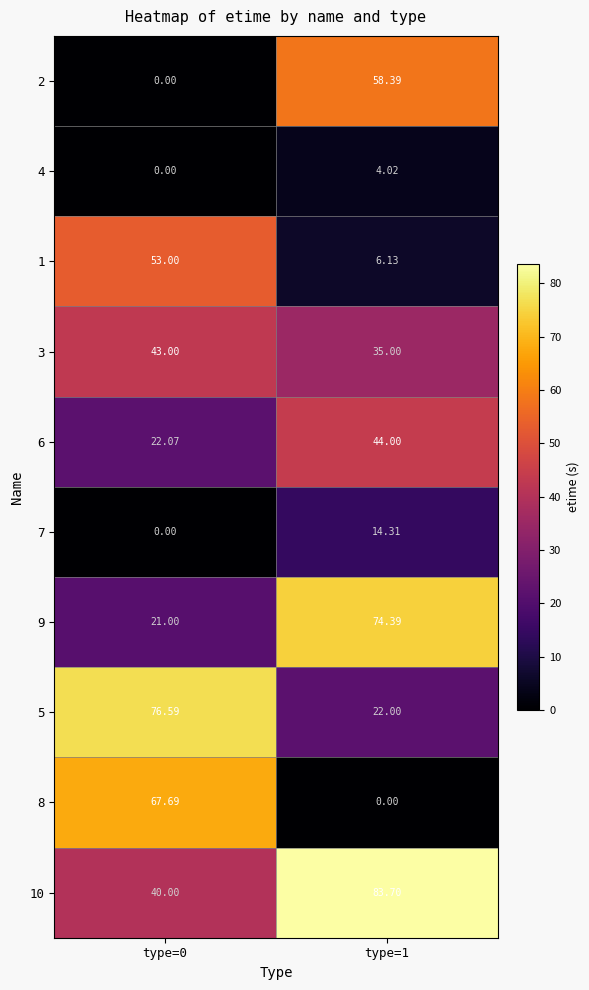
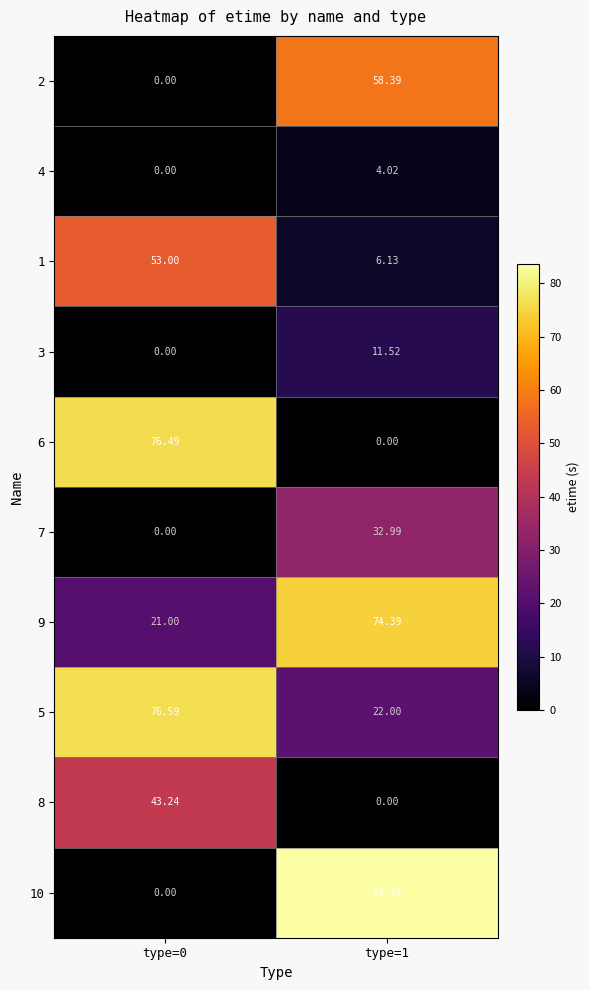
  {
    "2": {
      "type=0": 0.00,
      "type=1": 58.39
    },
    "4": {
      "type=0": 0.00,
      "type=1": 4.02
    },
    "1": {
      "type=0": 53.00,
      "type=1": 6.13
    },
    "3": {
-     "type=0": 43.00,
-     "type=1": 35.00
+     "type=0": 0.00,
+     "type=1": 11.52
    },
    "6": {
-     "type=0": 22.07,
-     "type=1": 44.00
+     "type=0": 76.49,
+     "type=1": 0.00
    },
    "7": {
      "type=0": 0.00,
-     "type=1": 14.31
+     "type=1": 32.99
    },
    "9": {
      "type=0": 21.00,
      "type=1": 74.39
    },
    "5": {
      "type=0": 76.59,
      "type=1": 22.00
    },
    "8": {
-     "type=0": 67.69,
+     "type=0": 43.24,
      "type=1": 0.00
    },
    "10": {
-     "type=0": 40.00,
+     "type=0": 0.00,
      "type=1": 83.70
    }
  }
